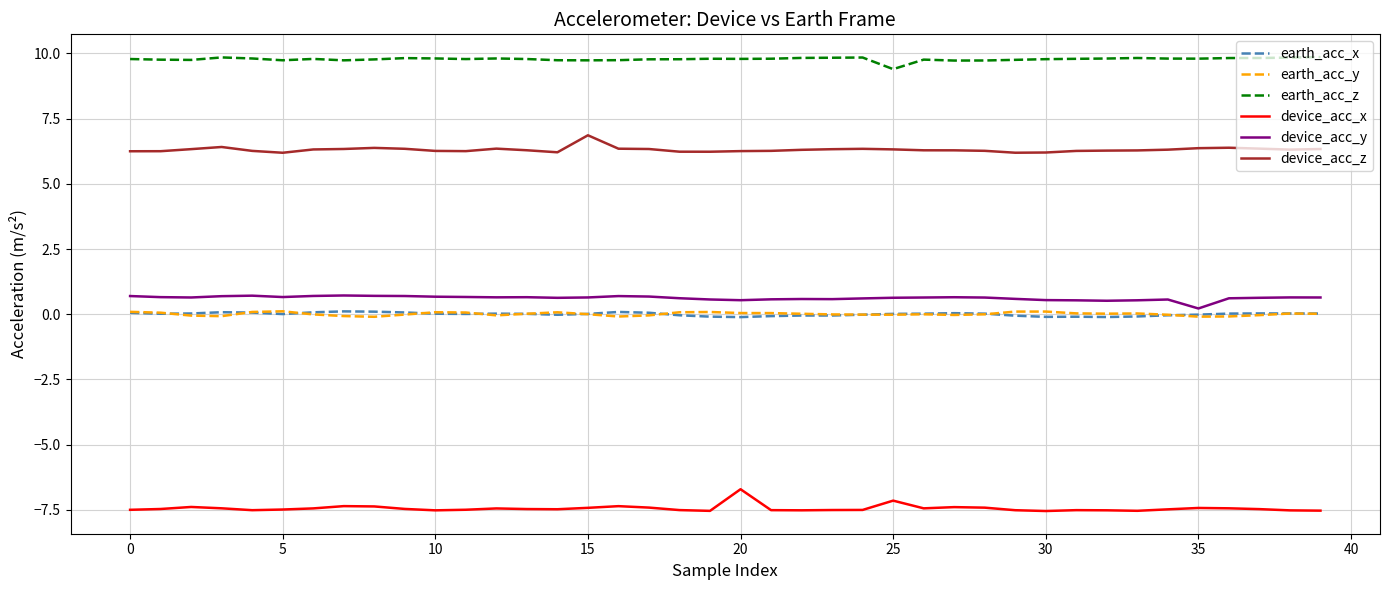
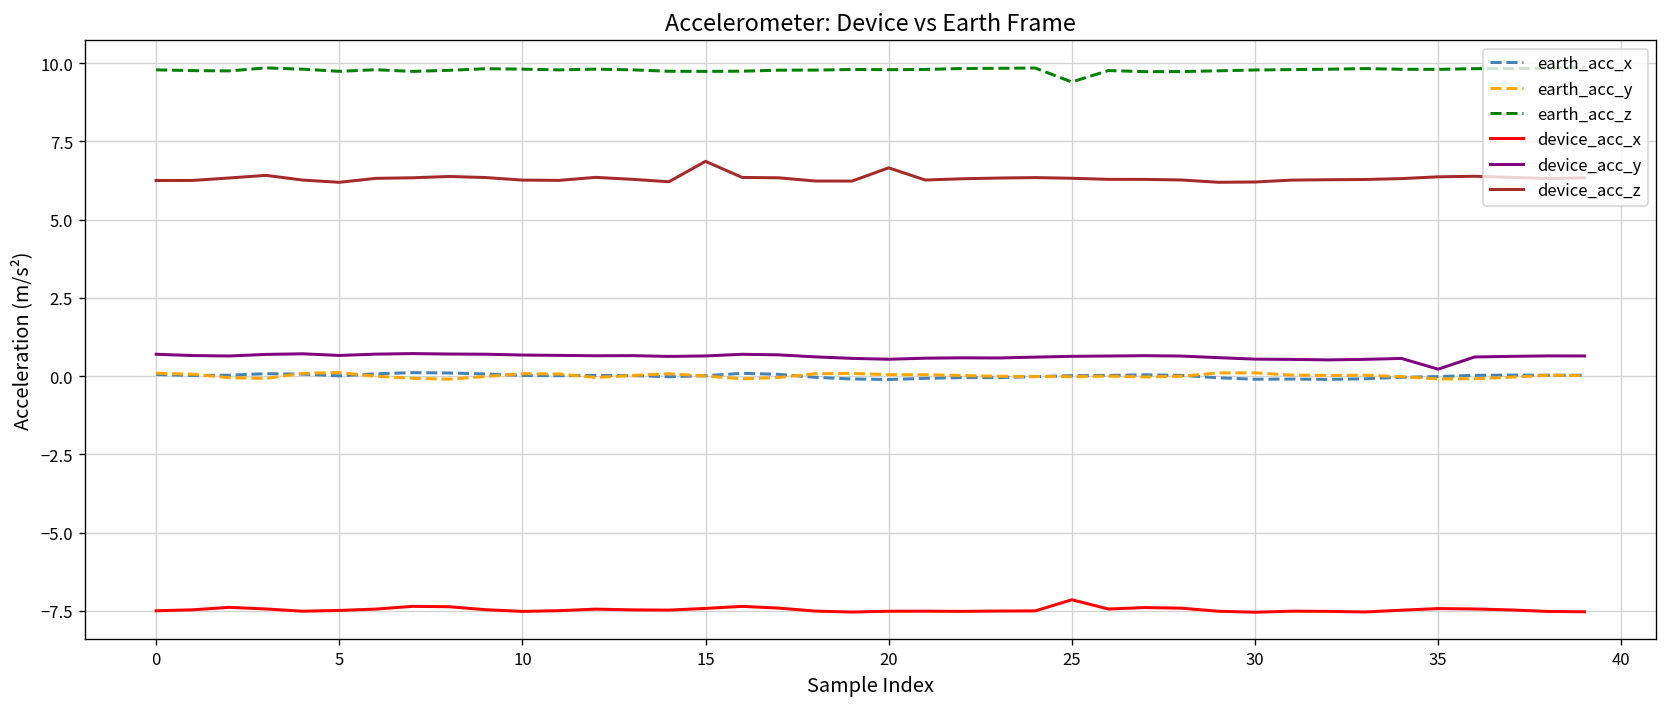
  {
    "earth_acc_x": {
      "5": 0.0,
      "20": -0.1,
      "30": -0.1
    },
    "earth_acc_y": {
      "5": 0.1,
      "20": 0.0,
      "30": 0.1
    },
    "earth_acc_z": {
      "0": 9.8,
      "5": 9.7,
      "10": 9.8,
      "15": 9.7,
      "20": 9.8,
      "25": 9.4,
      "30": 9.8,
      "35": 9.8
    },
    "device_acc_x": {
      "0": -7.5,
      "5": -7.5,
      "10": -7.5,
      "15": -7.4,
-     "20": -6.7,
+     "20": -7.5,
      "25": -7.1,
      "30": -7.5,
      "35": -7.4
    },
    "device_acc_y": {
      "0": 0.7,
      "5": 0.7,
      "10": 0.7,
      "15": 0.6,
      "20": 0.5,
      "25": 0.6,
      "30": 0.5,
      "35": 0.2
    },
    "device_acc_z": {
      "0": 6.2,
      "5": 6.2,
      "10": 6.3,
      "15": 6.9,
-     "20": 6.3,
+     "20": 6.7,
      "25": 6.3,
      "30": 6.2,
      "35": 6.4
    }
  }
